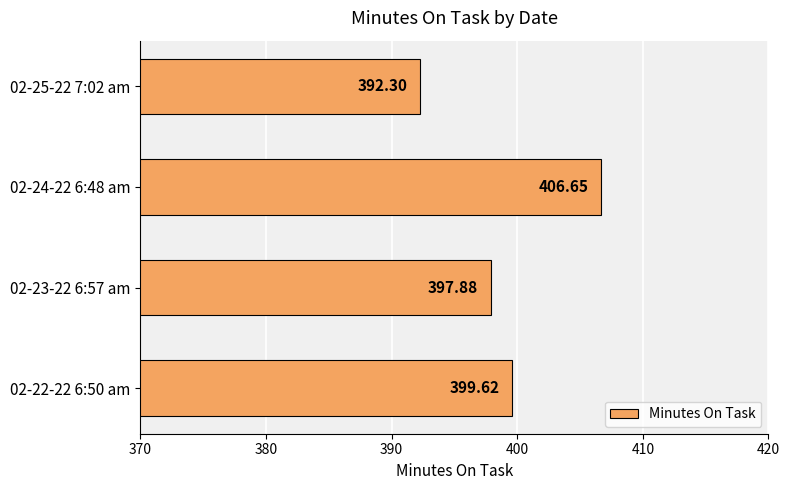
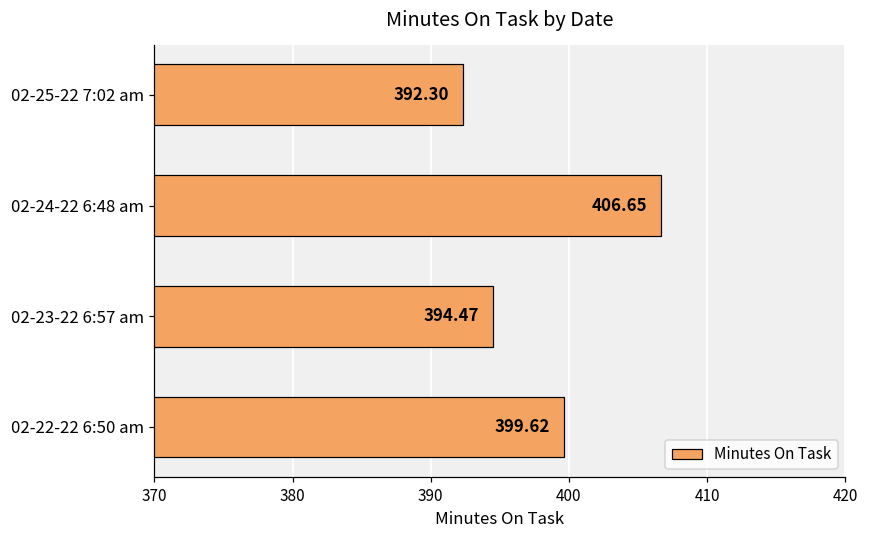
  {
    "02-25-22 7:02 am": 392.30,
    "02-24-22 6:48 am": 406.65,
-   "02-23-22 6:57 am": 397.88,
+   "02-23-22 6:57 am": 394.47,
    "02-22-22 6:50 am": 399.62
  }
